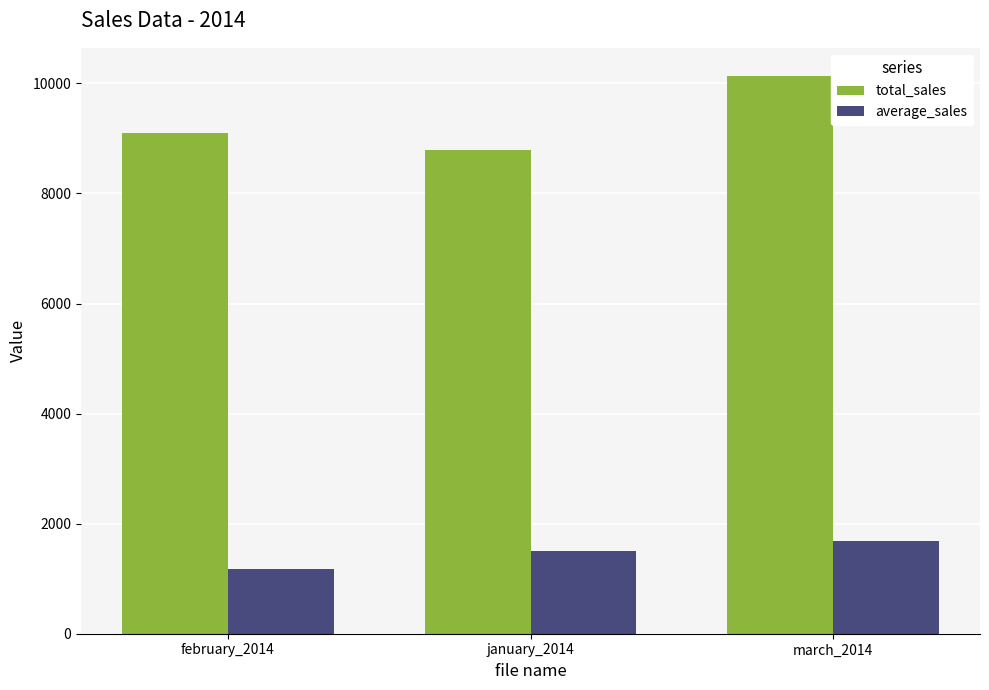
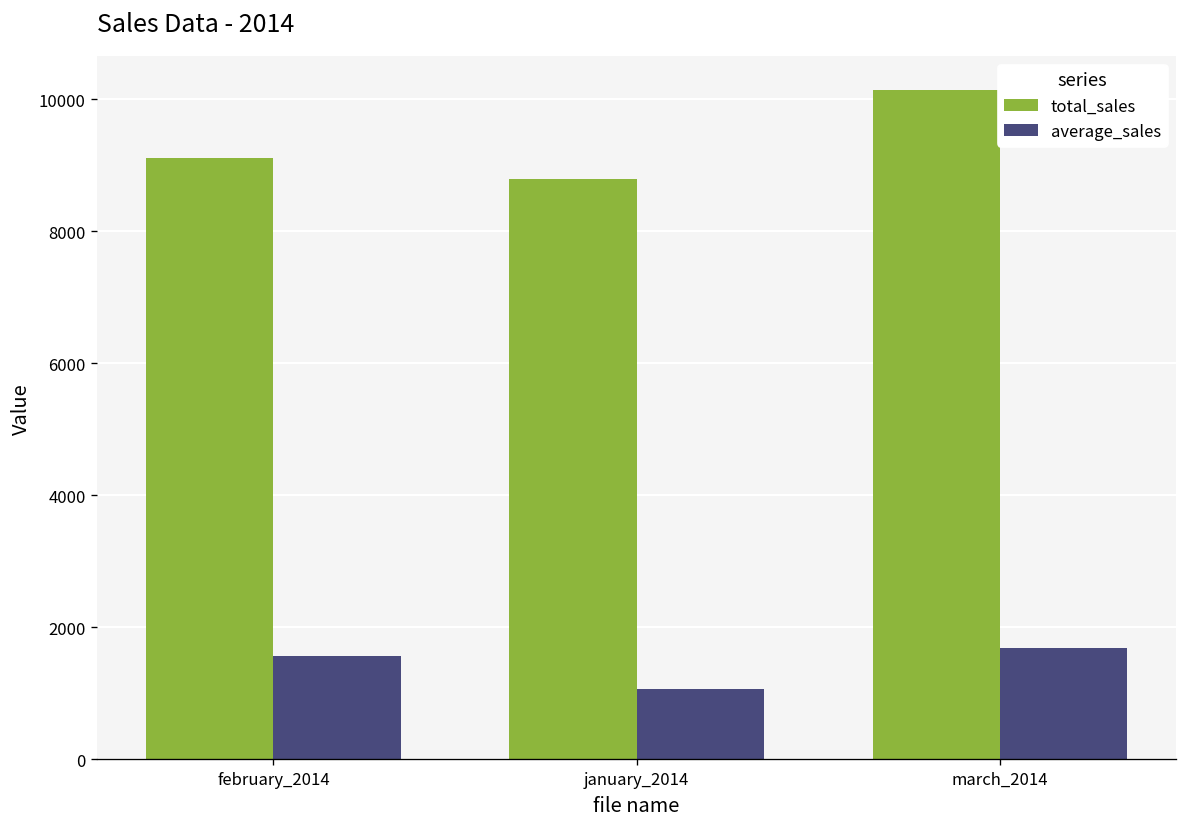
  {
    "total_sales": {
      "february_2014": 9100,
      "january_2014": 8800,
      "march_2014": 10100
    },
    "average_sales": {
-     "february_2014": 1200,
-     "january_2014": 1500,
+     "february_2014": 1600,
+     "january_2014": 1100,
      "march_2014": 1700
    }
  }
